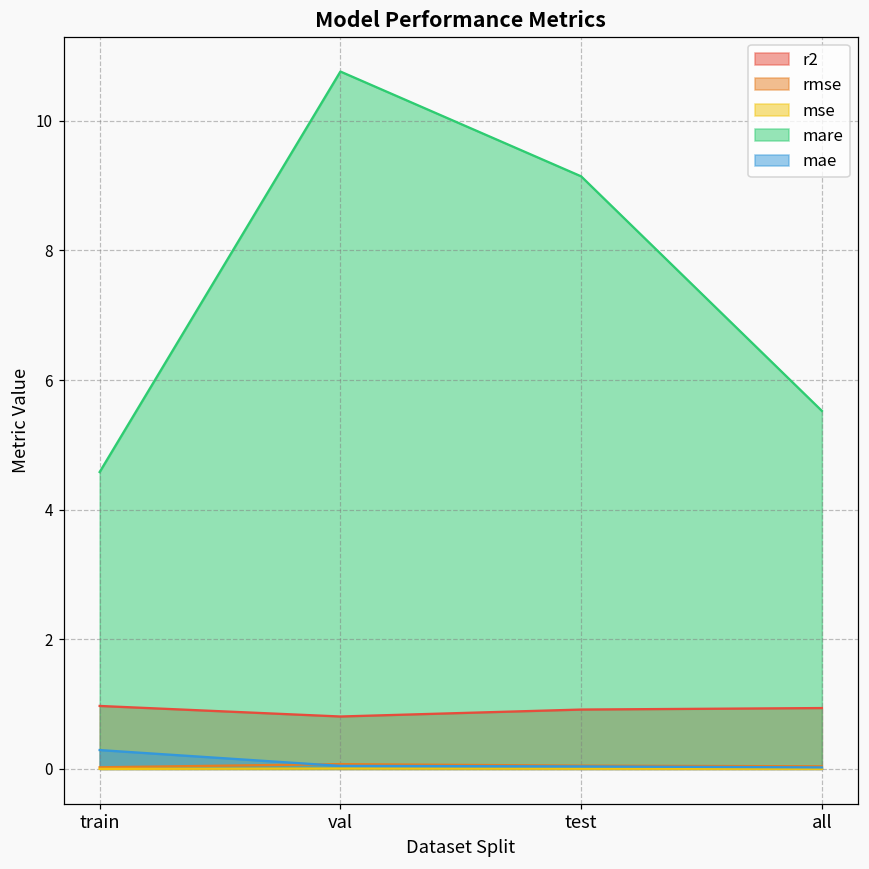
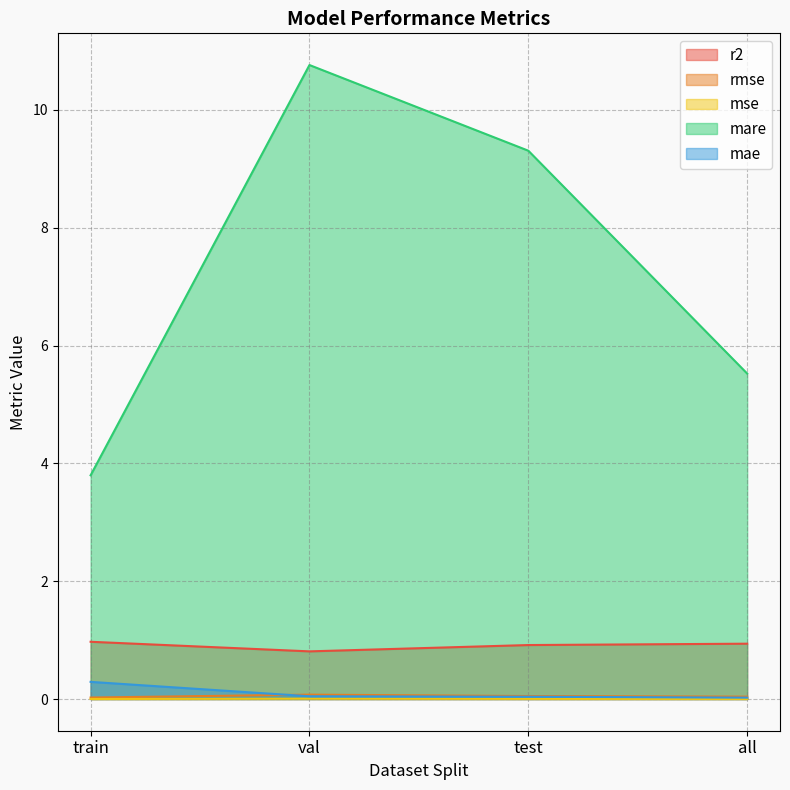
  {
    "mare": {
-     "train": 4.6,
+     "train": 3.8,
      "val": 10.8,
-     "test": 9.1,
+     "test": 9.3,
      "all": 5.5
    },
    "mae": {
      "train": 0.3
    }
  }
